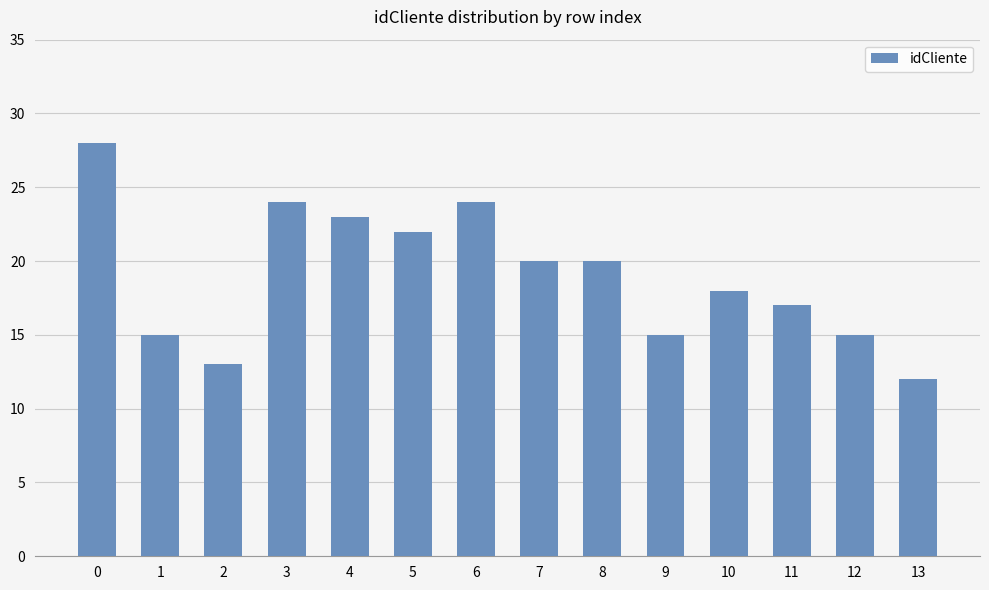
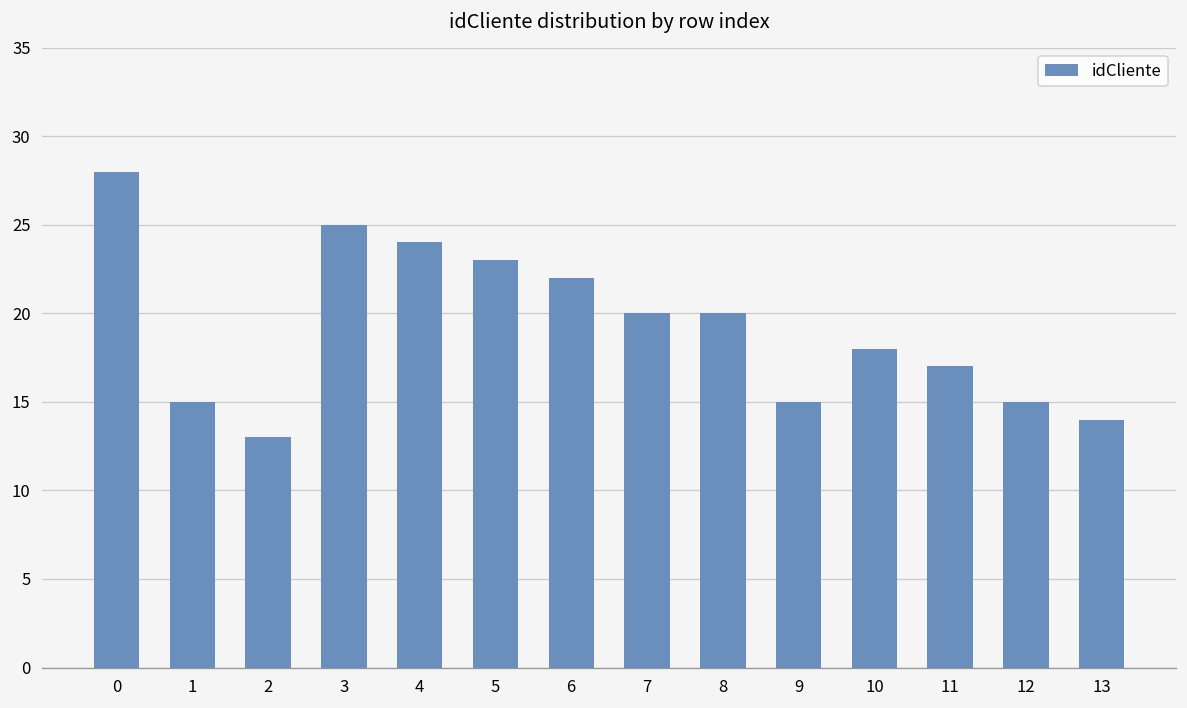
  {
    "0": 28,
    "1": 15,
    "2": 13,
-   "3": 24,
-   "4": 23,
-   "5": 22,
-   "6": 24,
+   "3": 25,
+   "4": 24,
+   "5": 23,
+   "6": 22,
    "7": 20,
    "8": 20,
    "9": 15,
    "10": 18,
    "11": 17,
    "12": 15,
-   "13": 12
+   "13": 14
  }
